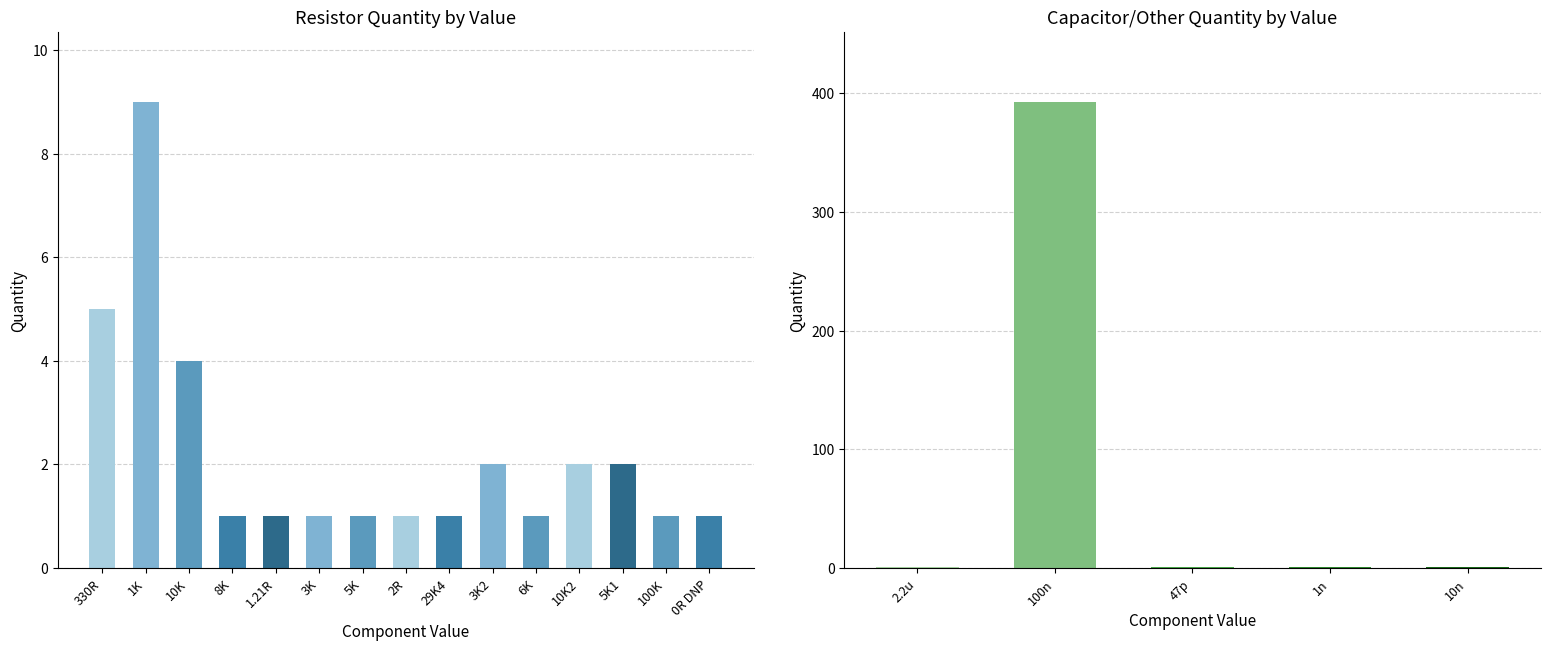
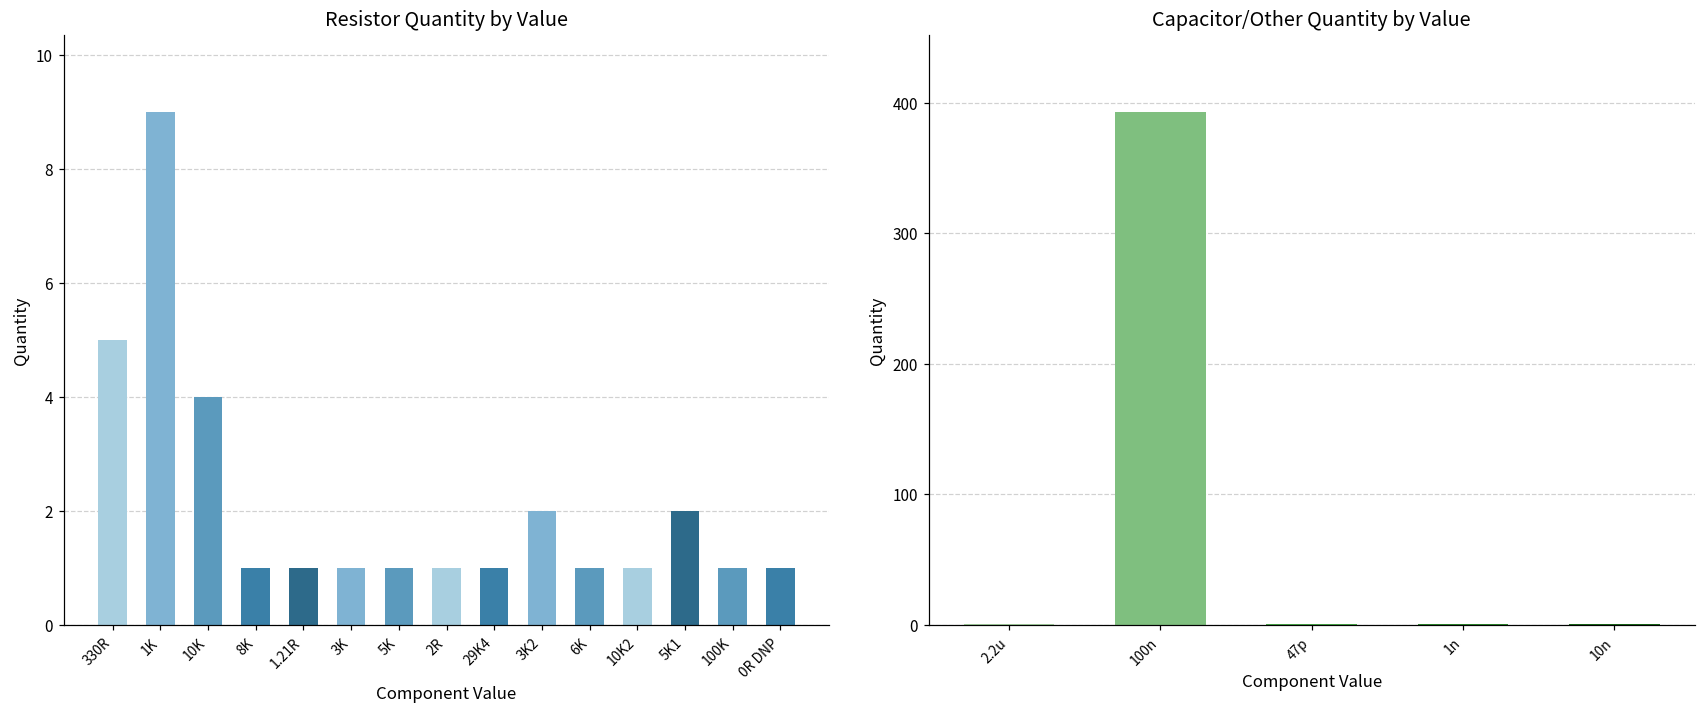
  {
    "Resistor Quantity by Value": {
      "330R": 5,
      "1K": 9,
      "10K": 4,
      "8K": 1,
      "1.21R": 1,
      "3K": 1,
      "5K": 1,
      "2R": 1,
      "29K4": 1,
      "3K2": 2,
      "6K": 1,
-     "10K2": 2,
+     "10K2": 1,
      "5K1": 2,
      "100K": 1,
      "0R DNP": 1
    },
    "Capacitor/Other Quantity by Value": {
      "100n": 393
    }
  }
